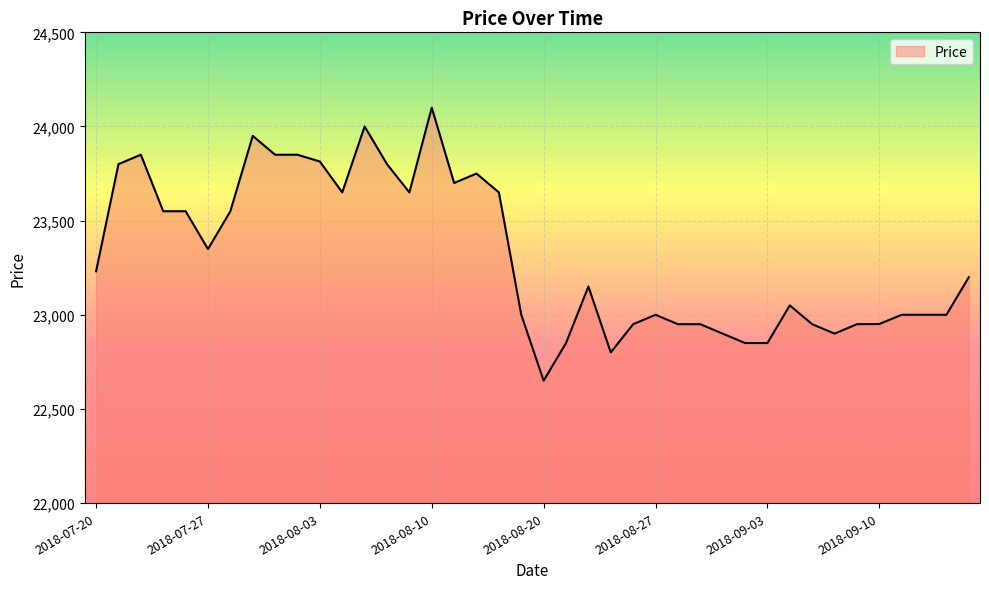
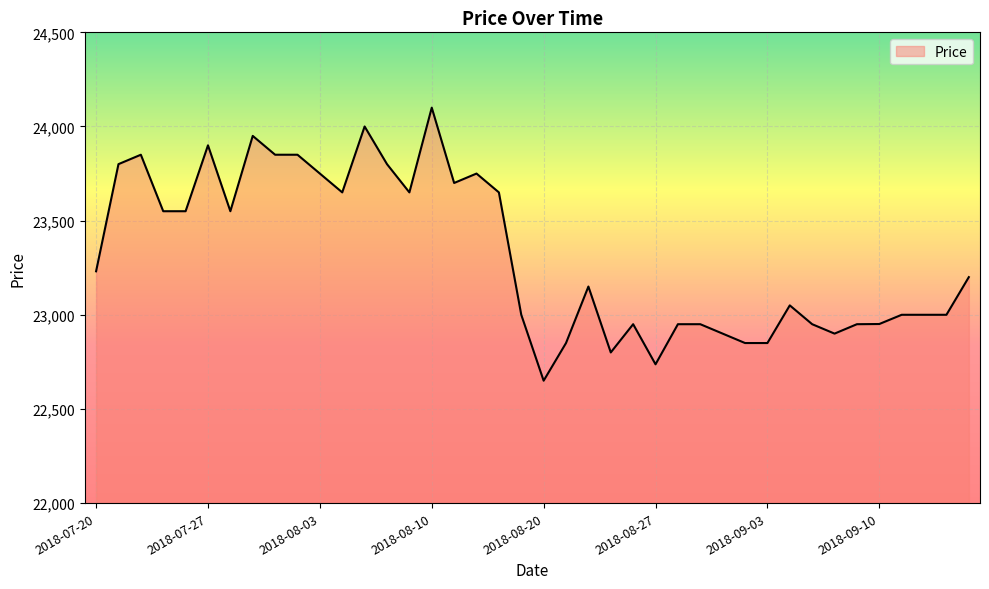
  {
    "2018-07-20": "23,230",
-   "2018-07-27": "23,350",
-   "2018-08-03": "23,810",
+   "2018-07-27": "23,900",
+   "2018-08-03": "23,750",
    "2018-08-10": "24,100",
    "2018-08-20": "22,650",
-   "2018-08-27": "23,000",
+   "2018-08-27": "22,740",
    "2018-09-03": "22,850",
    "2018-09-10": "22,950"
  }
